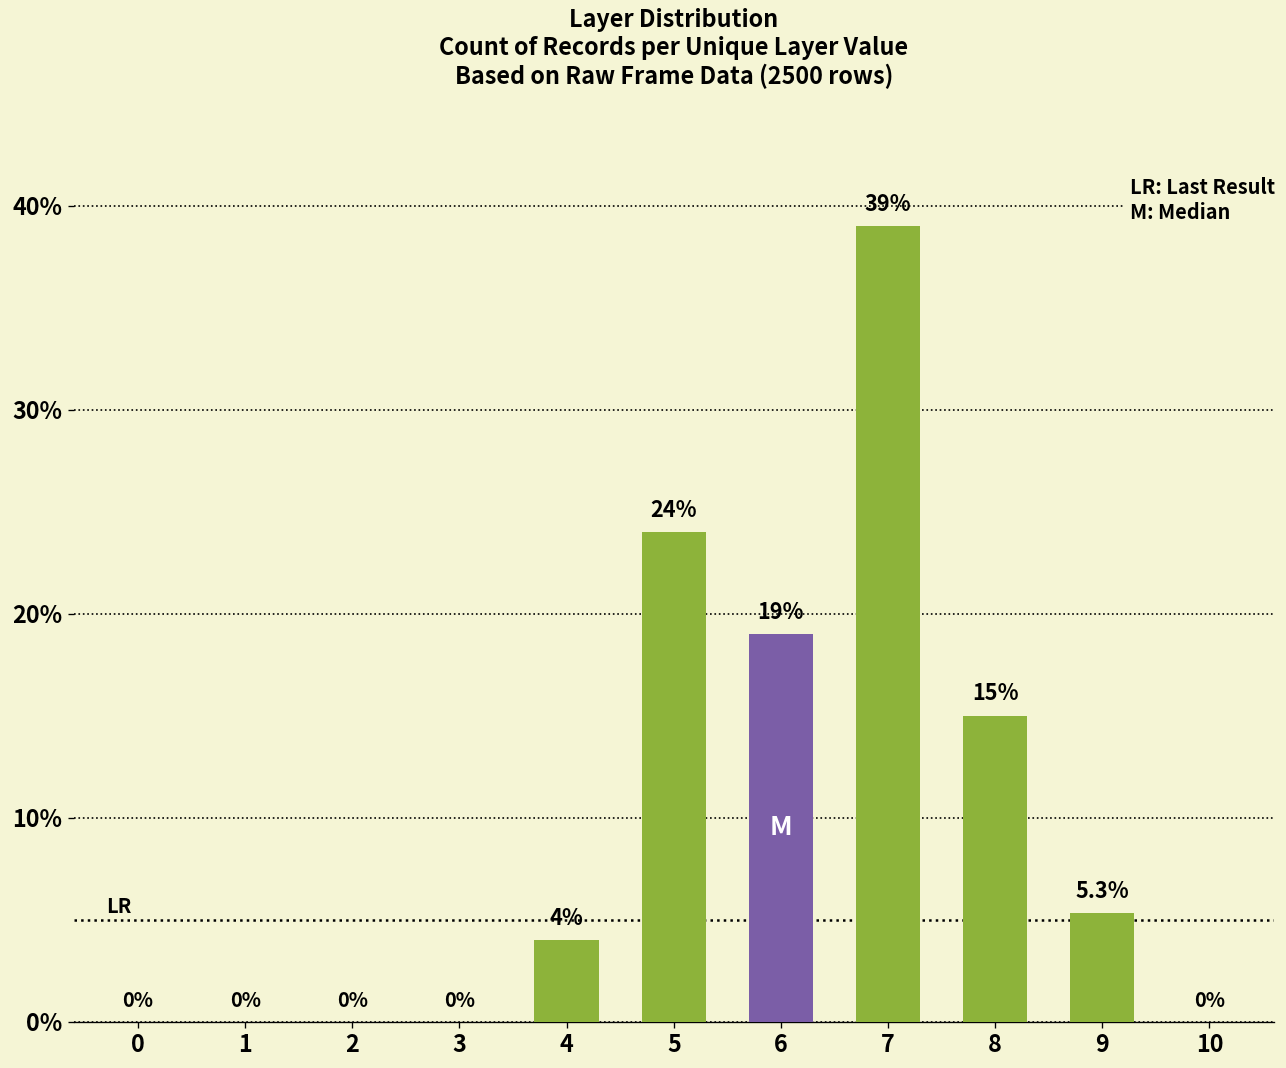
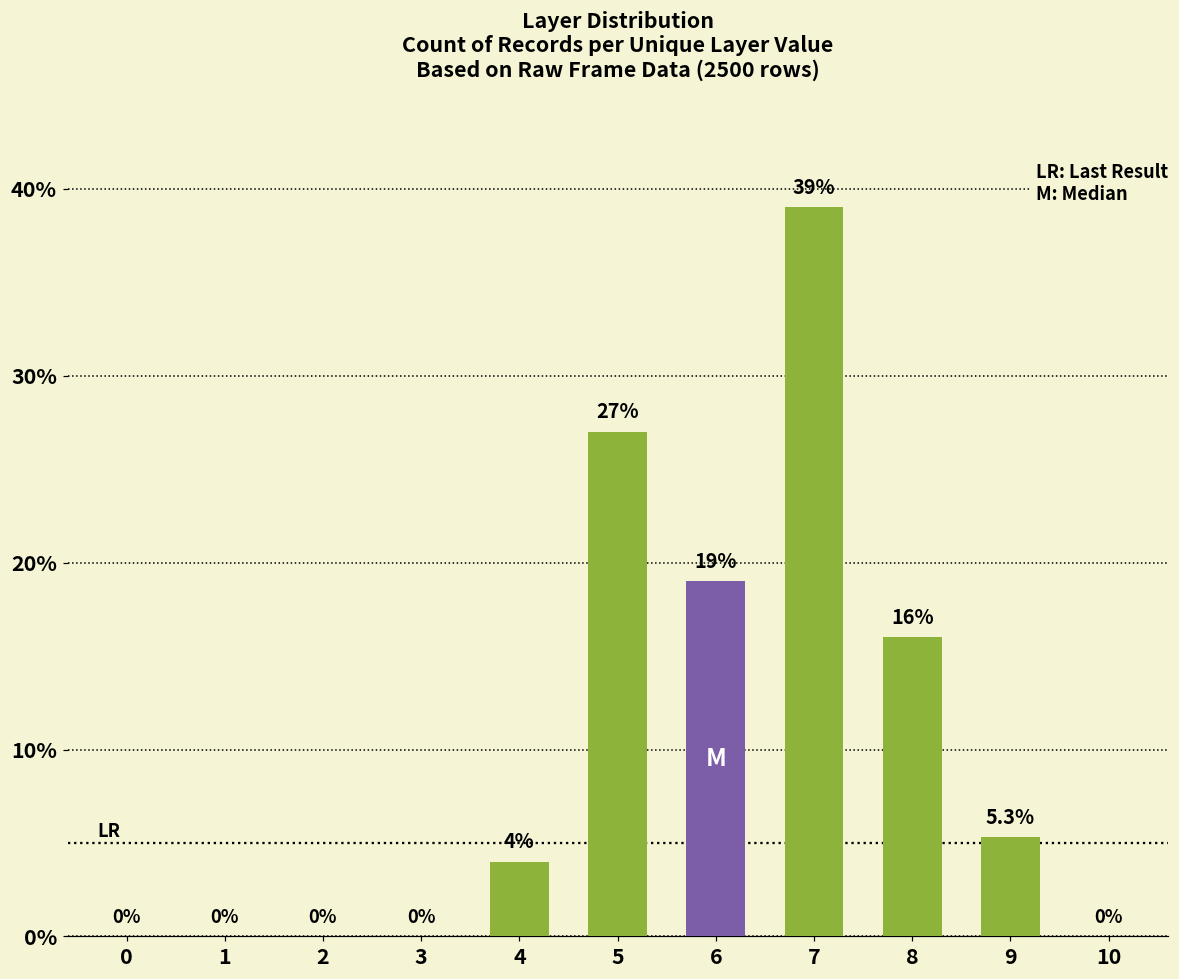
  {
    "0": "0%",
    "1": "0%",
    "2": "0%",
    "3": "0%",
    "4": "4%",
-   "5": "24%",
+   "5": "27%",
    "6": "19%",
    "7": "39%",
-   "8": "15%",
+   "8": "16%",
    "9": "5.3%",
    "10": "0%"
  }
